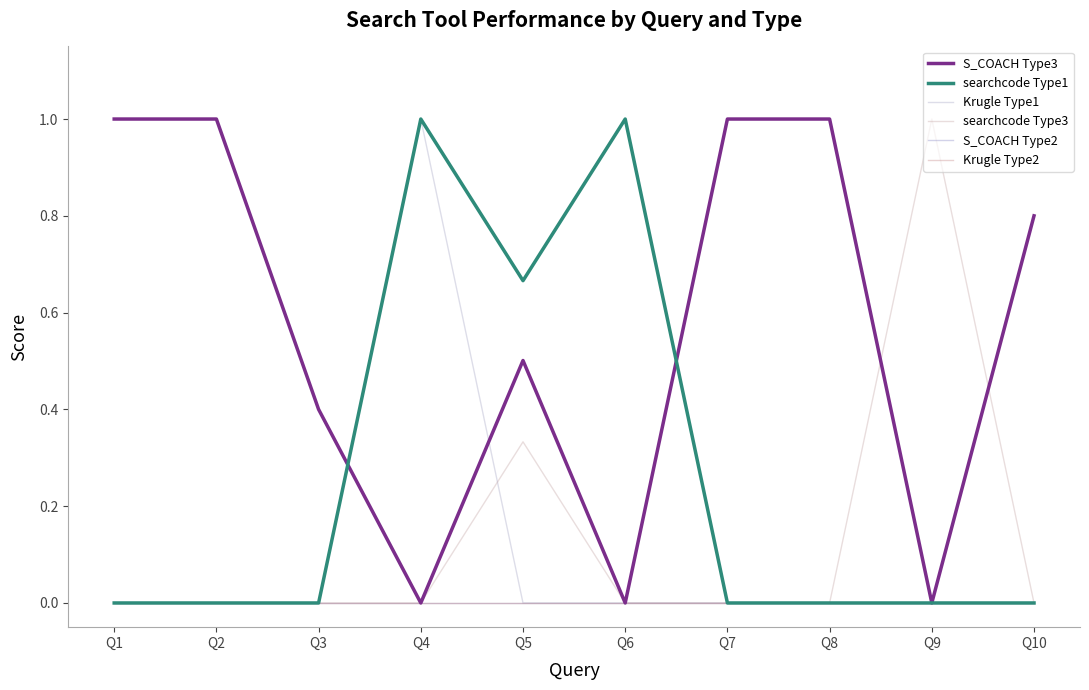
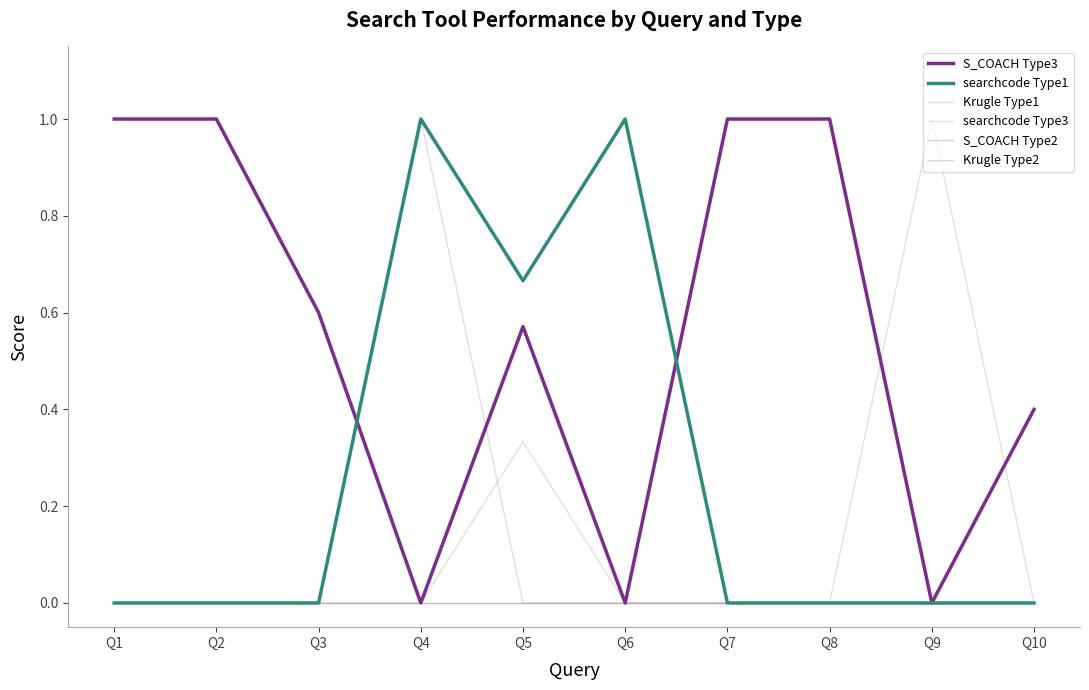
  {
    "S_COACH Type3": {
      "Q1": 1.00,
      "Q2": 1.00,
-     "Q3": 0.4,
-     "Q5": 0.50,
+     "Q3": 0.6,
+     "Q5": 0.57,
      "Q7": 1.00,
      "Q8": 1.00,
-     "Q10": 0.8
+     "Q10": 0.4
    },
    "searchcode Type1": {
      "Q5": 0.67,
      "Q6": 1.00
    }
  }
